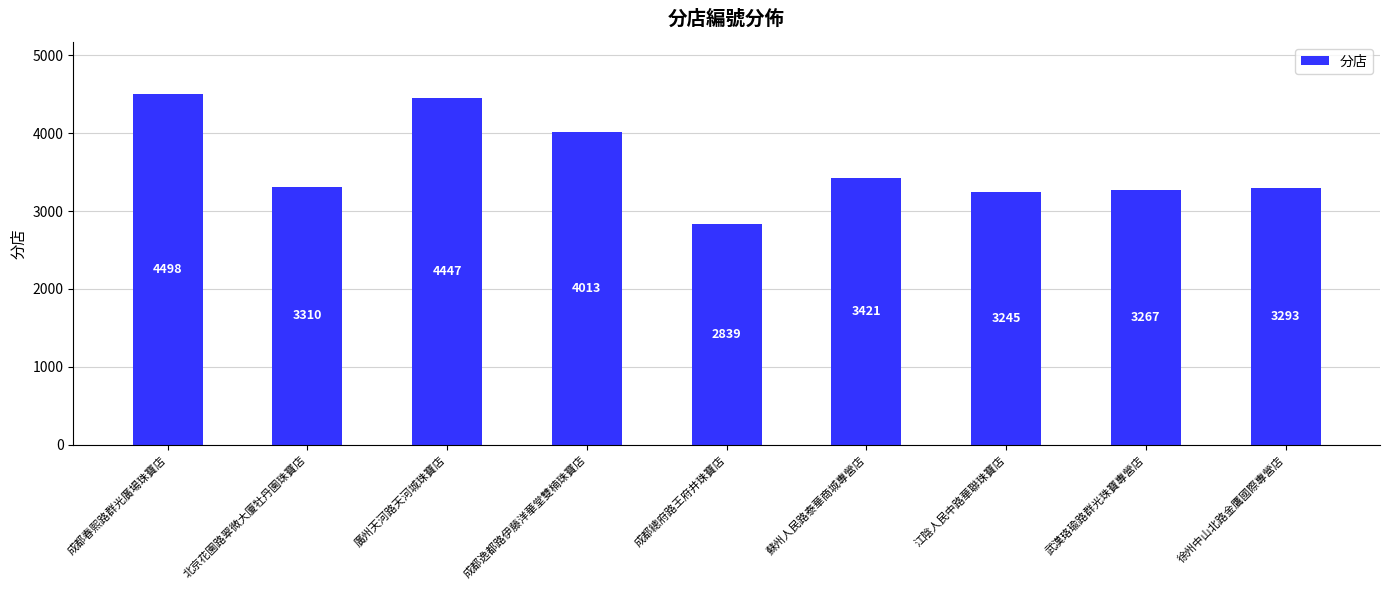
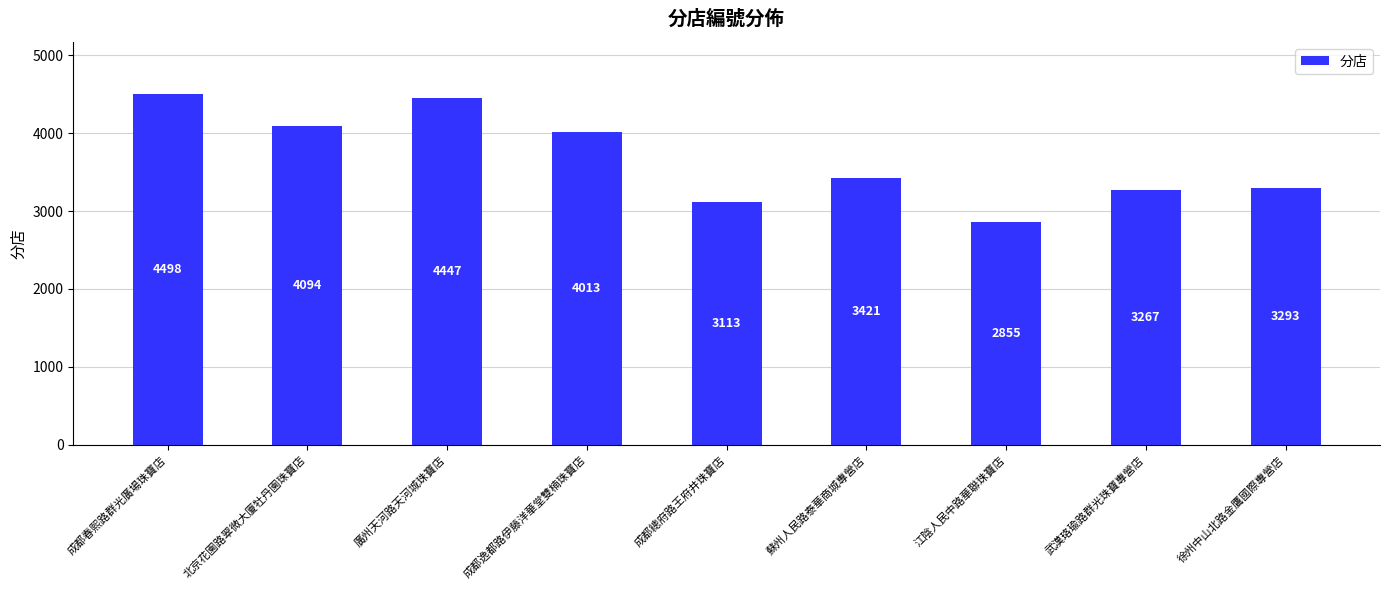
  {
    "成都春熙路群光廣場珠寶店": 4498,
-   "北京花園路翠微大廈牡丹園珠寶店": 3310,
+   "北京花園路翠微大廈牡丹園珠寶店": 4094,
    "廣州天河路天河城珠寶店": 4447,
    "成都逸都路伊藤洋華堂雙楠珠寶店": 4013,
-   "成都總府路王府井珠寶店": 2839,
+   "成都總府路王府井珠寶店": 3113,
    "蘇州人民路泰華商城專營店": 3421,
-   "江陰人民中路華聯珠寶店": 3245,
+   "江陰人民中路華聯珠寶店": 2855,
    "武漢珞瑜路群光珠寶專營店": 3267,
    "徐州中山北路金鷹國際專營店": 3293
  }
